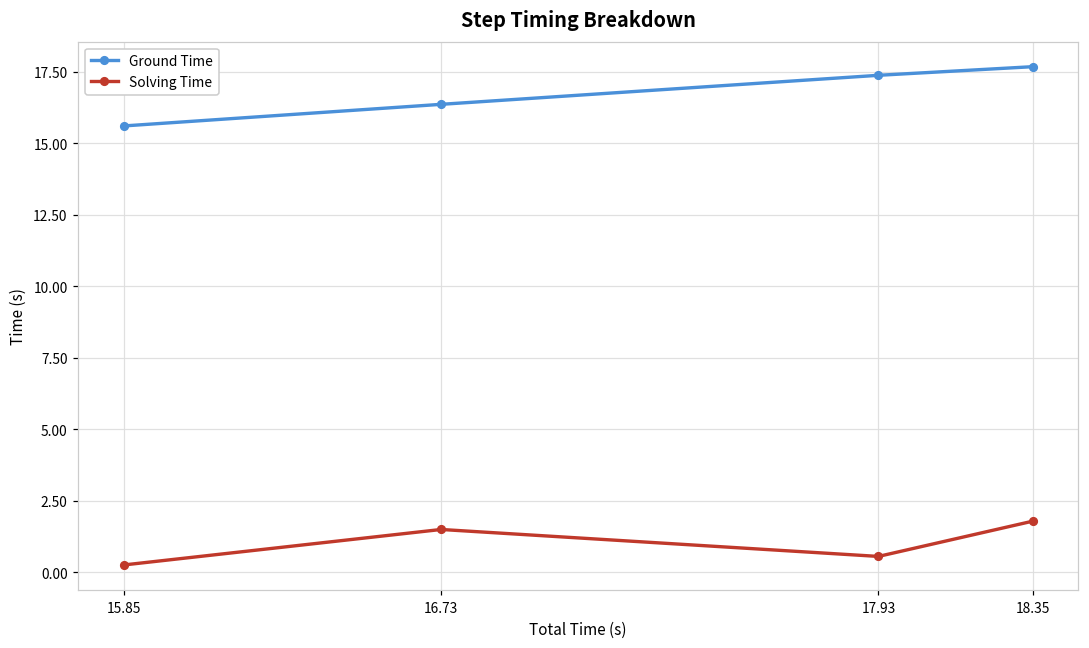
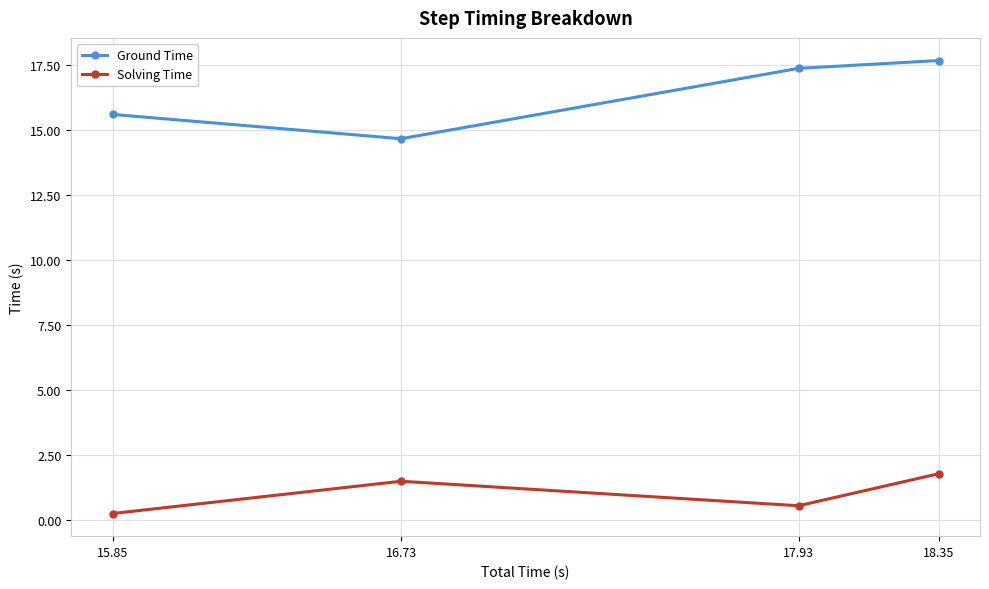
  {
    "Ground Time": {
      "15.85": 15.6,
-     "16.73": 16.4,
+     "16.73": 14.7,
      "17.93": 17.4,
      "18.35": 17.7
    },
    "Solving Time": {
      "15.85": 0.2,
      "16.73": 1.5,
      "17.93": 0.5,
      "18.35": 1.8
    }
  }
